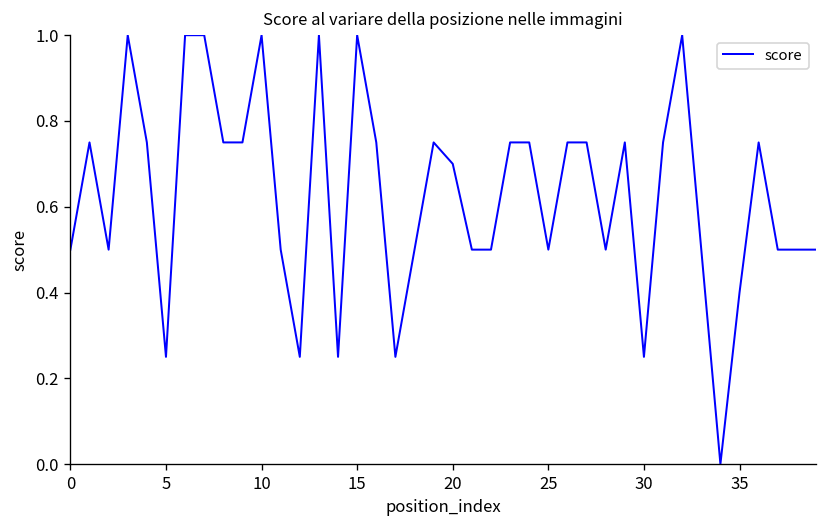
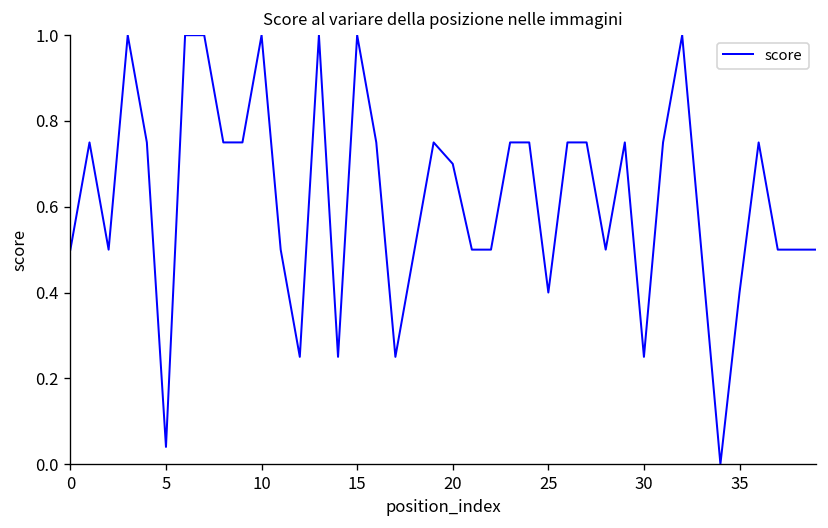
  {
    "0": 0.50,
-   "5": 0.25,
+   "5": 0.04,
    "10": 1.00,
    "15": 1.00,
    "20": 0.70,
-   "25": 0.5,
+   "25": 0.4,
    "30": 0.25,
    "35": 0.40
  }
